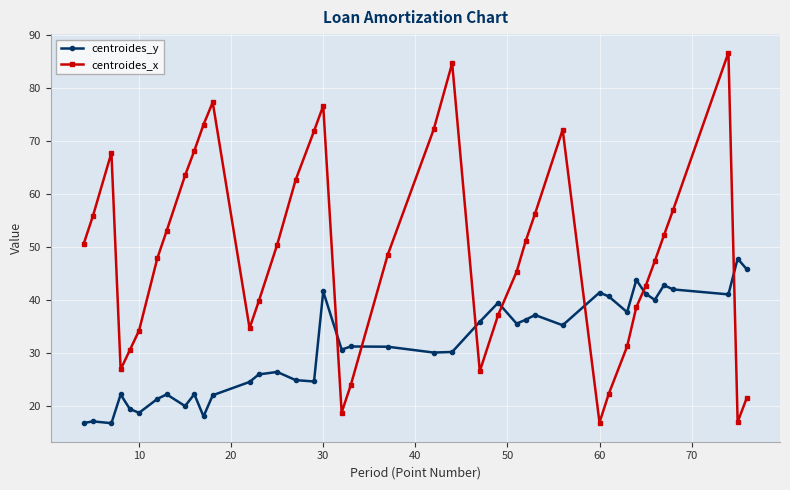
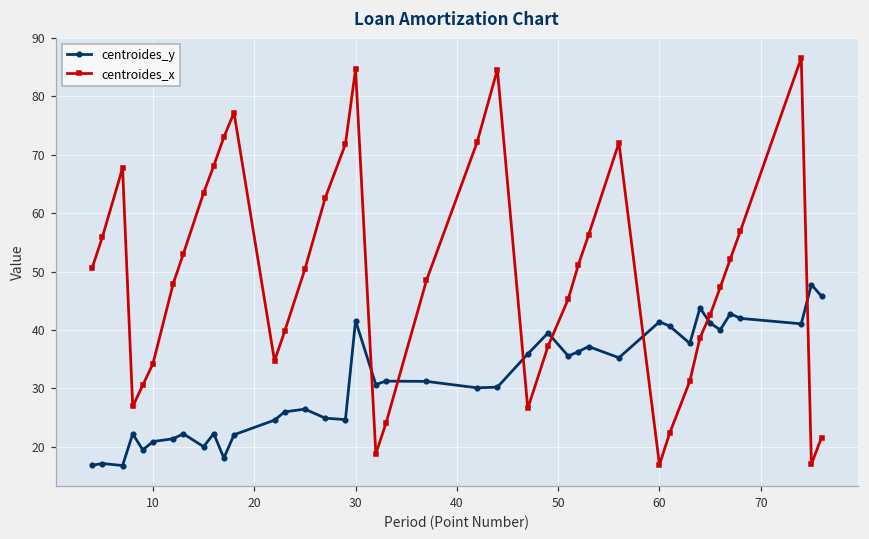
  {
    "centroides_y": {
-     "10": 19,
+     "10": 21,
      "30": 42,
      "60": 41
    },
    "centroides_x": {
      "10": 34,
-     "30": 77,
+     "30": 85,
      "60": 17
    }
  }
